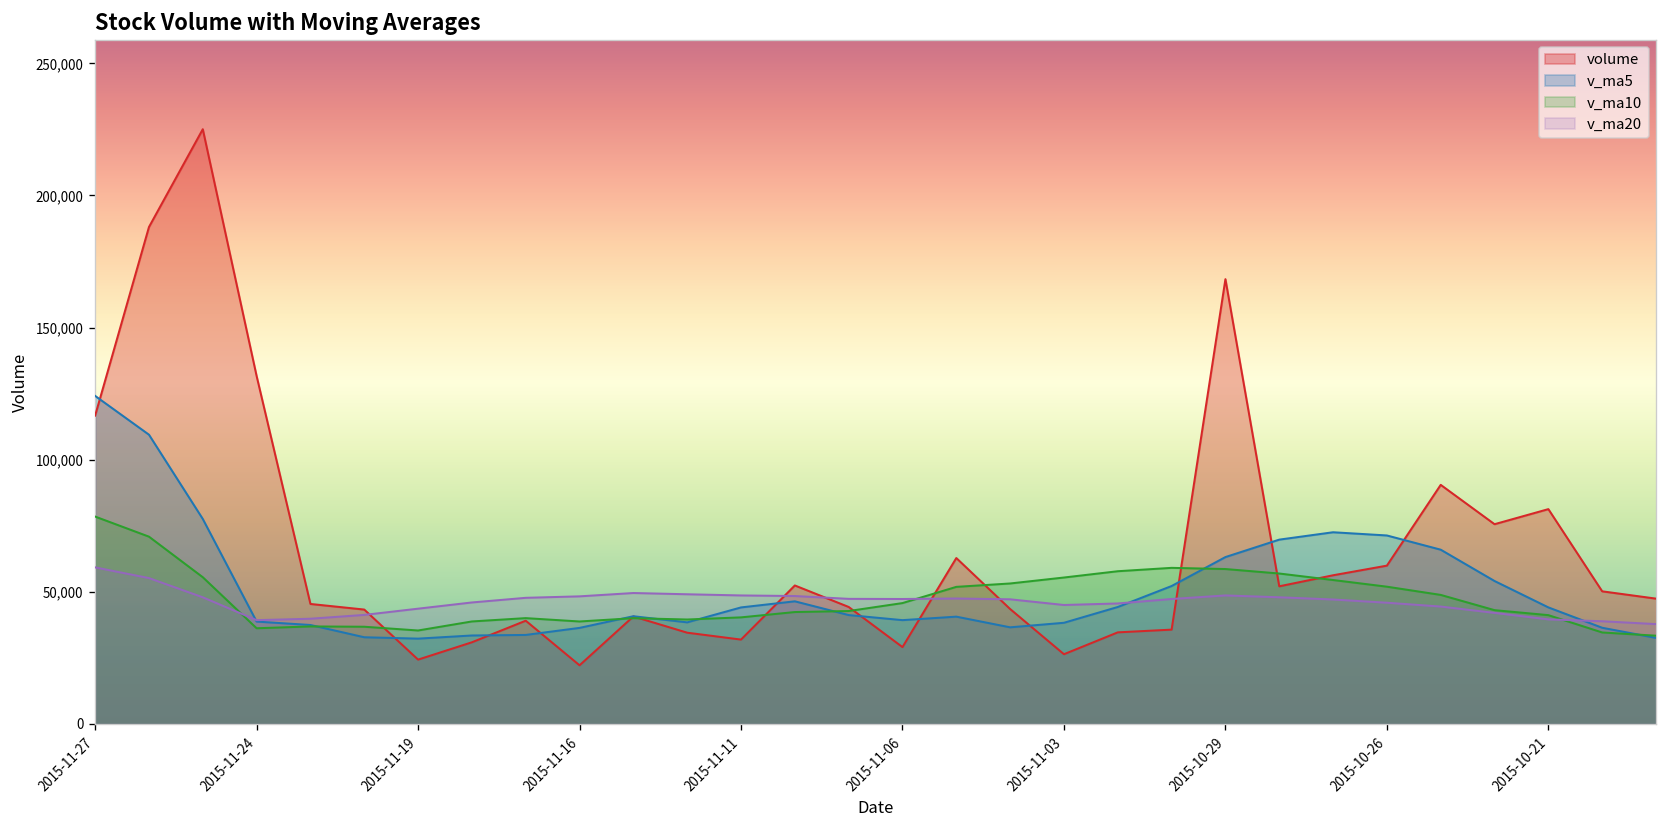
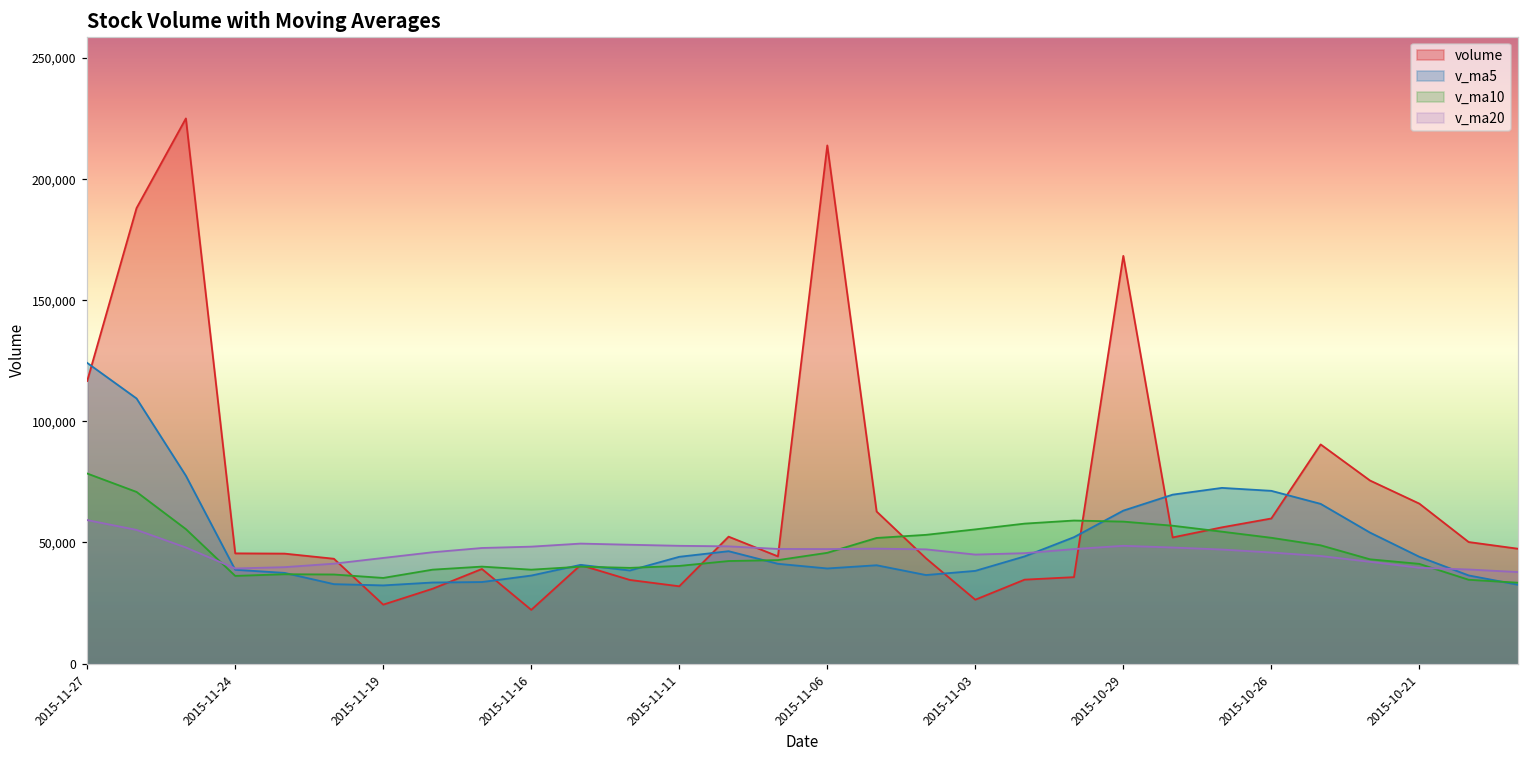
  {
    "volume": {
      "2015-11-27": "117,000",
-     "2015-11-24": "132,000",
+     "2015-11-24": "46,000",
      "2015-11-19": "24,000",
      "2015-11-16": "22,000",
      "2015-11-11": "32,000",
-     "2015-11-06": "29,000",
+     "2015-11-06": "214,000",
      "2015-11-03": "26,000",
      "2015-10-29": "168,000",
      "2015-10-26": "60,000",
-     "2015-10-21": "81,000"
+     "2015-10-21": "66,000"
    }
  }
